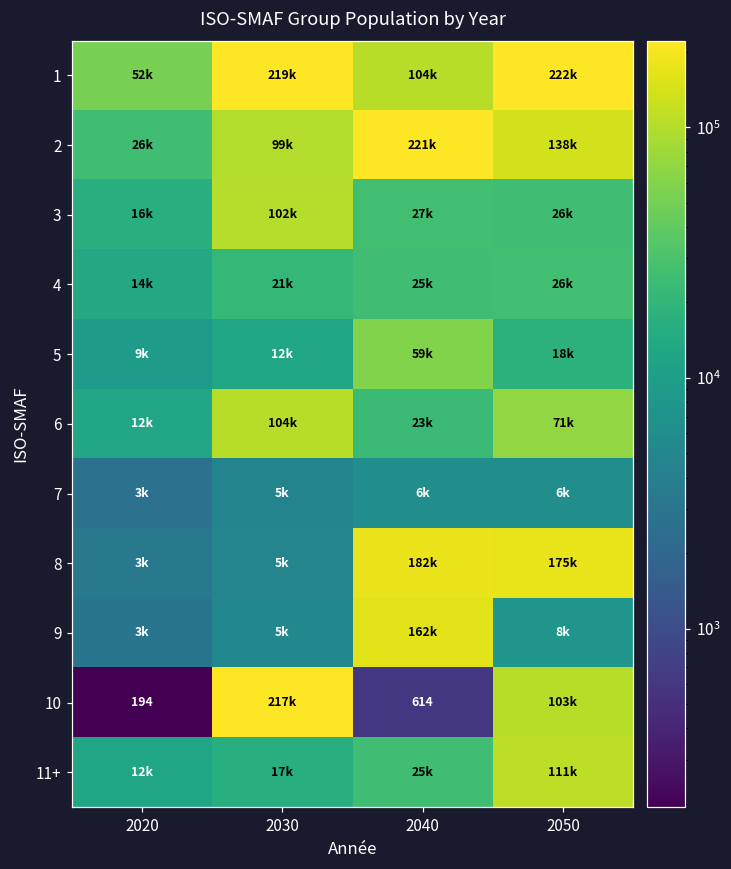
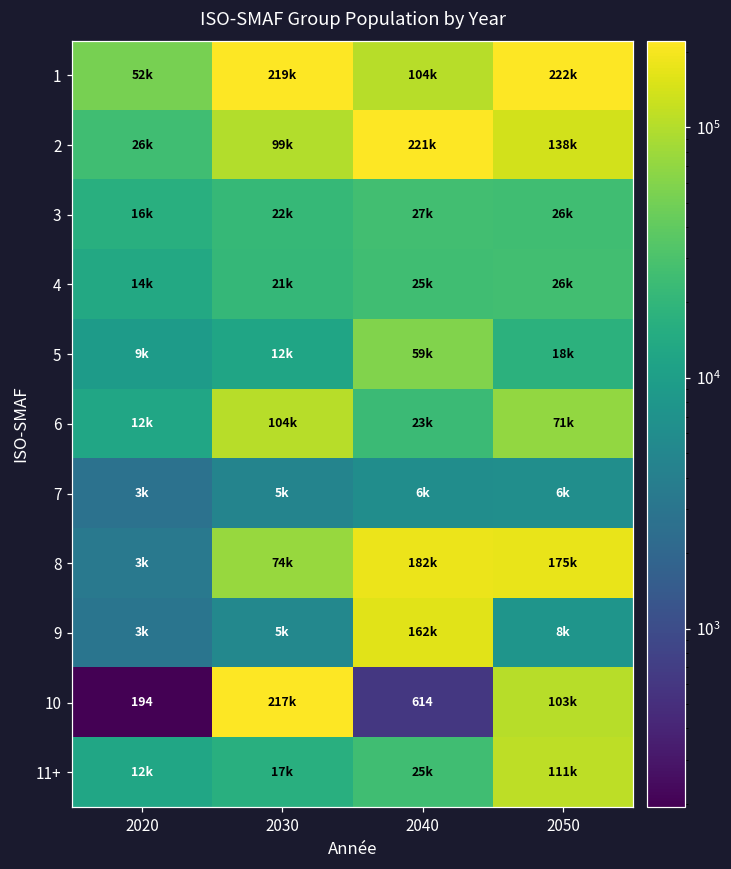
  {
    "1": {
      "2020": "52k",
      "2030": "219k",
      "2040": "104k",
      "2050": "222k"
    },
    "2": {
      "2020": "26k",
      "2030": "99k",
      "2040": "221k",
      "2050": "138k"
    },
    "3": {
      "2020": "16k",
-     "2030": "102k",
+     "2030": "22k",
      "2040": "27k",
      "2050": "26k"
    },
    "4": {
      "2020": "14k",
      "2030": "21k",
      "2040": "25k",
      "2050": "26k"
    },
    "5": {
      "2020": "9k",
      "2030": "12k",
      "2040": "59k",
      "2050": "18k"
    },
    "6": {
      "2020": "12k",
      "2030": "104k",
      "2040": "23k",
      "2050": "71k"
    },
    "7": {
      "2020": "3k",
      "2030": "5k",
      "2040": "6k",
      "2050": "6k"
    },
    "8": {
      "2020": "3k",
-     "2030": "5k",
+     "2030": "74k",
      "2040": "182k",
      "2050": "175k"
    },
    "9": {
      "2020": "3k",
      "2030": "5k",
      "2040": "162k",
      "2050": "8k"
    },
    "10": {
      "2020": "194",
      "2030": "217k",
      "2040": "614",
      "2050": "103k"
    },
    "11+": {
      "2020": "12k",
      "2030": "17k",
      "2040": "25k",
      "2050": "111k"
    }
  }
